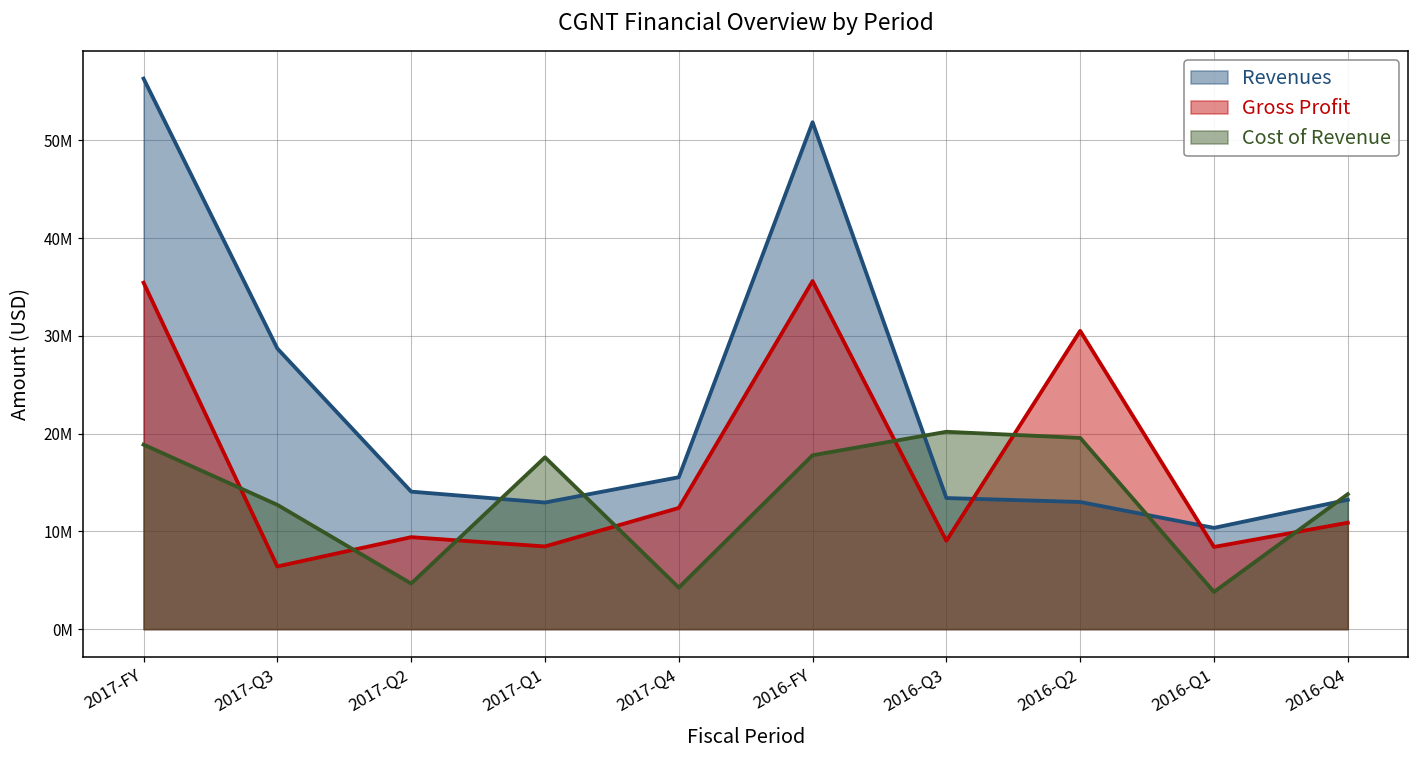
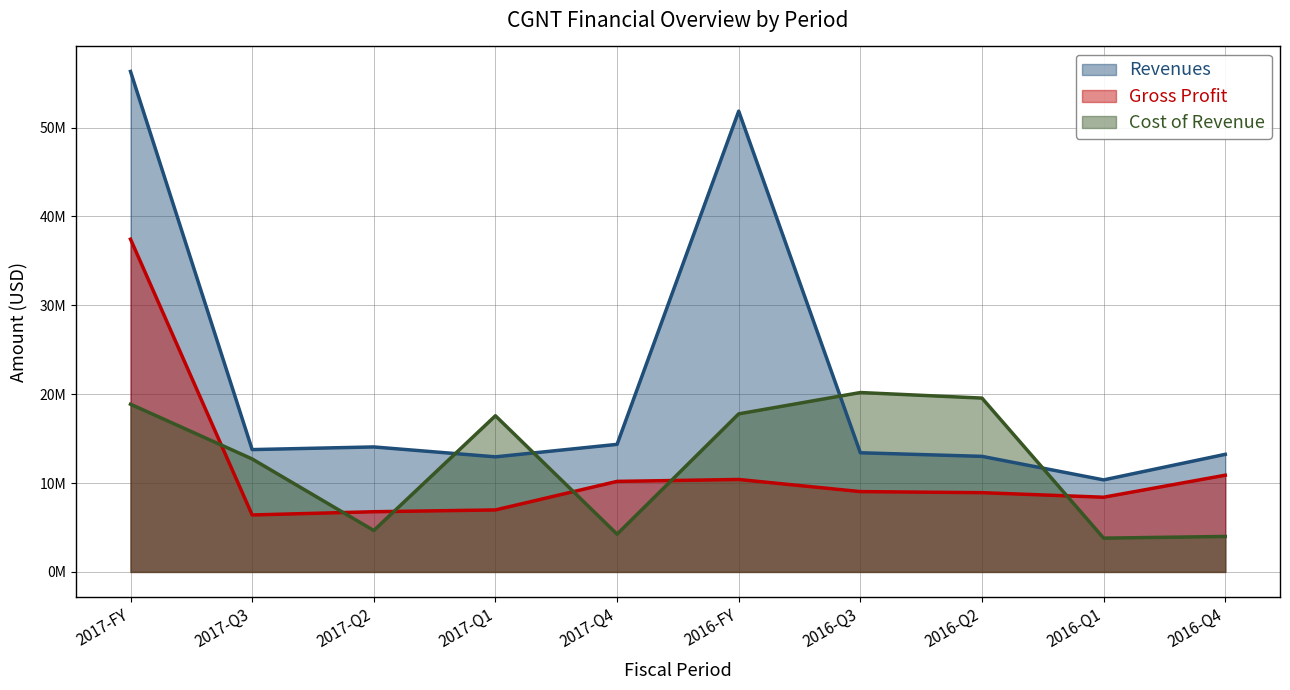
  {
    "Revenues": {
      "2017-FY": 56000000,
-     "2017-Q3": 29000000,
+     "2017-Q3": 14000000,
      "2017-Q2": 14000000,
      "2017-Q1": 13000000,
-     "2017-Q4": 16000000,
+     "2017-Q4": 14000000,
      "2016-FY": 52000000,
      "2016-Q3": 13000000,
      "2016-Q2": 13000000,
      "2016-Q1": 10000000,
      "2016-Q4": 13000000
    },
    "Gross Profit": {
-     "2017-FY": 35000000,
+     "2017-FY": 37000000,
      "2017-Q3": 6000000,
-     "2017-Q2": 9000000,
-     "2017-Q1": 8000000,
-     "2017-Q4": 12000000,
-     "2016-FY": 36000000,
+     "2017-Q2": 7000000,
+     "2017-Q1": 7000000,
+     "2017-Q4": 10000000,
+     "2016-FY": 10000000,
      "2016-Q3": 9000000,
-     "2016-Q2": 31000000,
+     "2016-Q2": 9000000,
      "2016-Q1": 8000000,
      "2016-Q4": 11000000
    },
    "Cost of Revenue": {
      "2017-FY": 19000000,
      "2017-Q3": 13000000,
      "2017-Q2": 5000000,
      "2017-Q1": 18000000,
      "2017-Q4": 4000000,
      "2016-FY": 18000000,
      "2016-Q3": 20000000,
      "2016-Q2": 20000000,
      "2016-Q1": 4000000,
-     "2016-Q4": 14000000
+     "2016-Q4": 4000000
    }
  }
